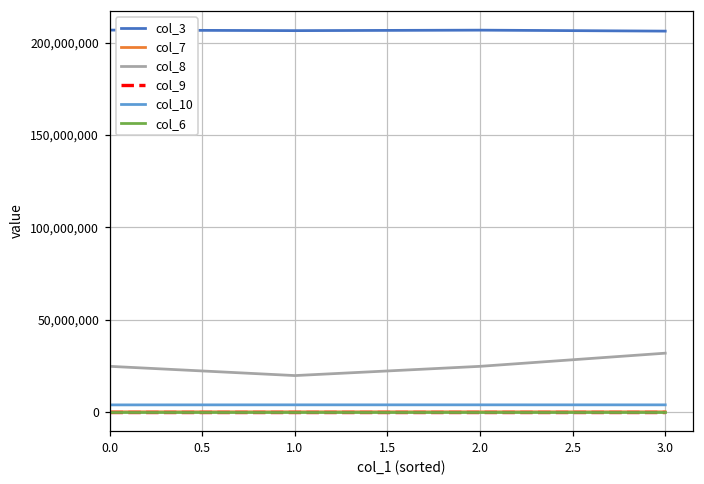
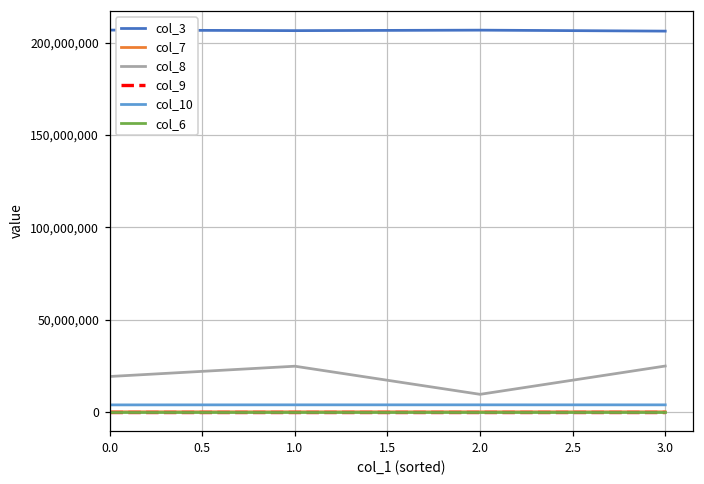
  {
    "col_6": {
      "0.0": "0",
      "1.0": "0",
      "2.0": "0",
      "3.0": "0"
    },
    "col_8": {
-     "0.0": "25,000,000",
-     "1.0": "20,000,000",
-     "2.0": "25,000,000",
-     "3.0": "32,000,000"
+     "0.0": "19,000,000",
+     "1.0": "25,000,000",
+     "2.0": "9,000,000",
+     "3.0": "25,000,000"
    }
  }
